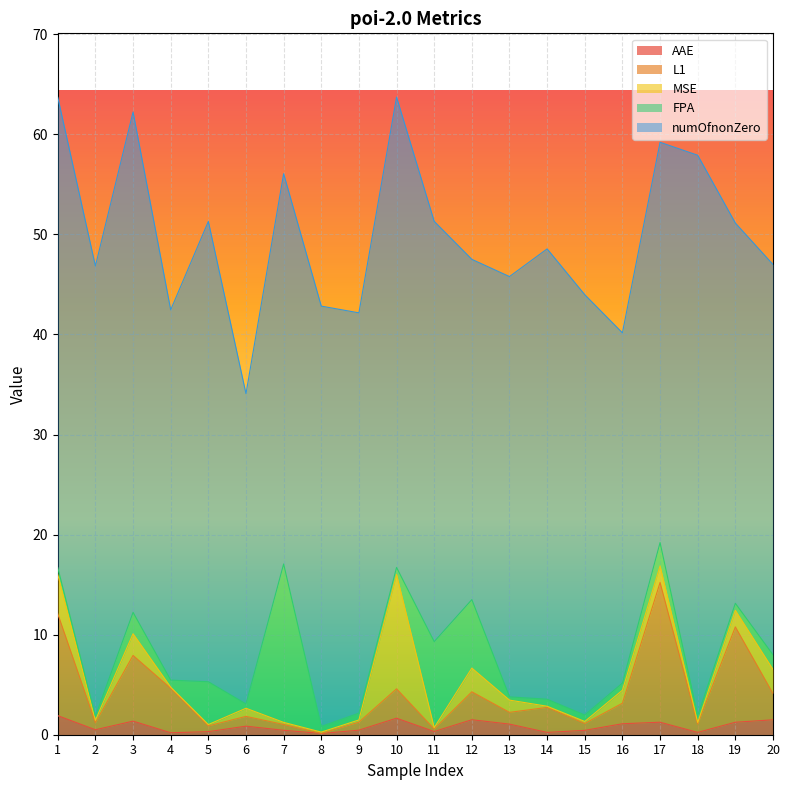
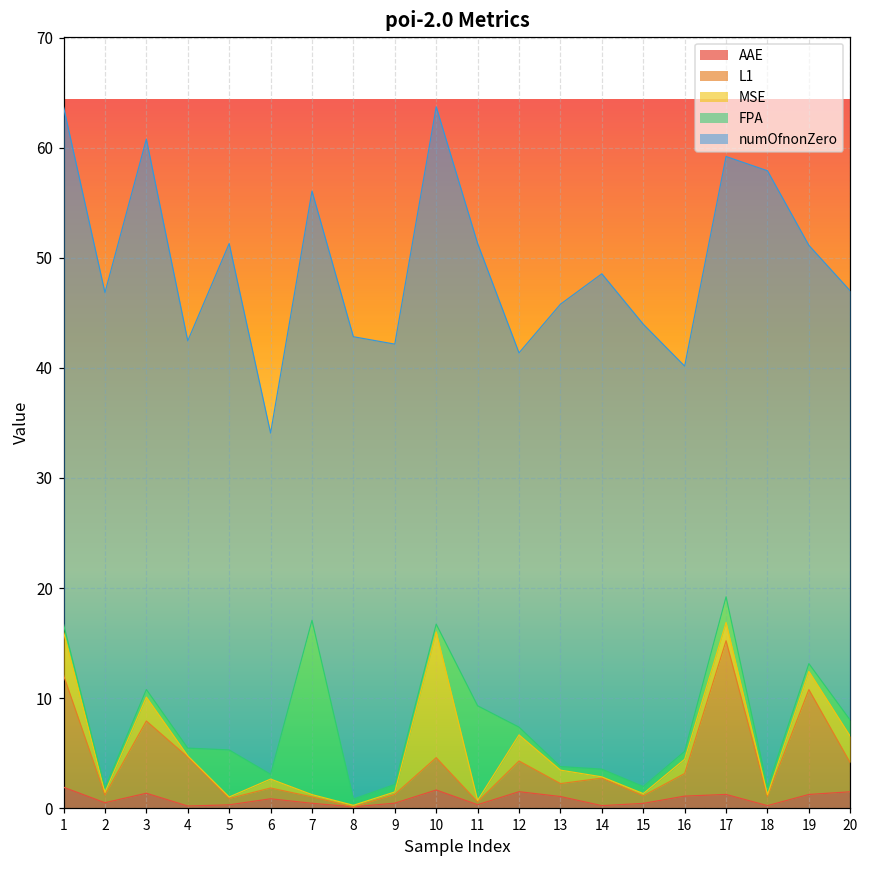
  {
    "MSE": {
      "1": 3.9,
      "3": 2.2,
      "6": 0.8,
      "10": 11.4,
      "12": 2.4,
      "13": 1.2,
      "16": 1.3,
      "17": 1.7,
      "19": 1.7,
      "20": 2.4
    },
    "FPA": {
      "1": 0.7,
      "2": 0.4,
-     "3": 2.1,
+     "3": 0.7,
      "4": 0.7,
      "5": 4.3,
      "6": 0.4,
      "7": 15.8,
      "8": 0.6,
      "9": 0.7,
      "10": 0.7,
      "11": 8.6,
-     "12": 6.8,
+     "12": 0.7,
      "13": 0.3,
      "14": 0.7,
      "15": 0.6,
      "16": 0.7,
      "17": 2.3,
      "18": 0.7,
      "19": 0.7,
      "20": 1.5
    },
    "numOfnonZero": {
      "1": 47.0,
      "2": 45.0,
      "3": 50.0,
      "4": 37.0,
      "5": 46.0,
      "6": 31.0,
      "7": 39.0,
      "8": 42.0,
      "9": 40.0,
      "10": 47.0,
      "11": 42.0,
      "12": 34.0,
      "13": 42.0,
      "14": 45.0,
      "15": 42.0,
      "16": 35.0,
      "17": 40.0,
      "18": 56.0,
      "19": 38.0,
      "20": 39.0
    }
  }
